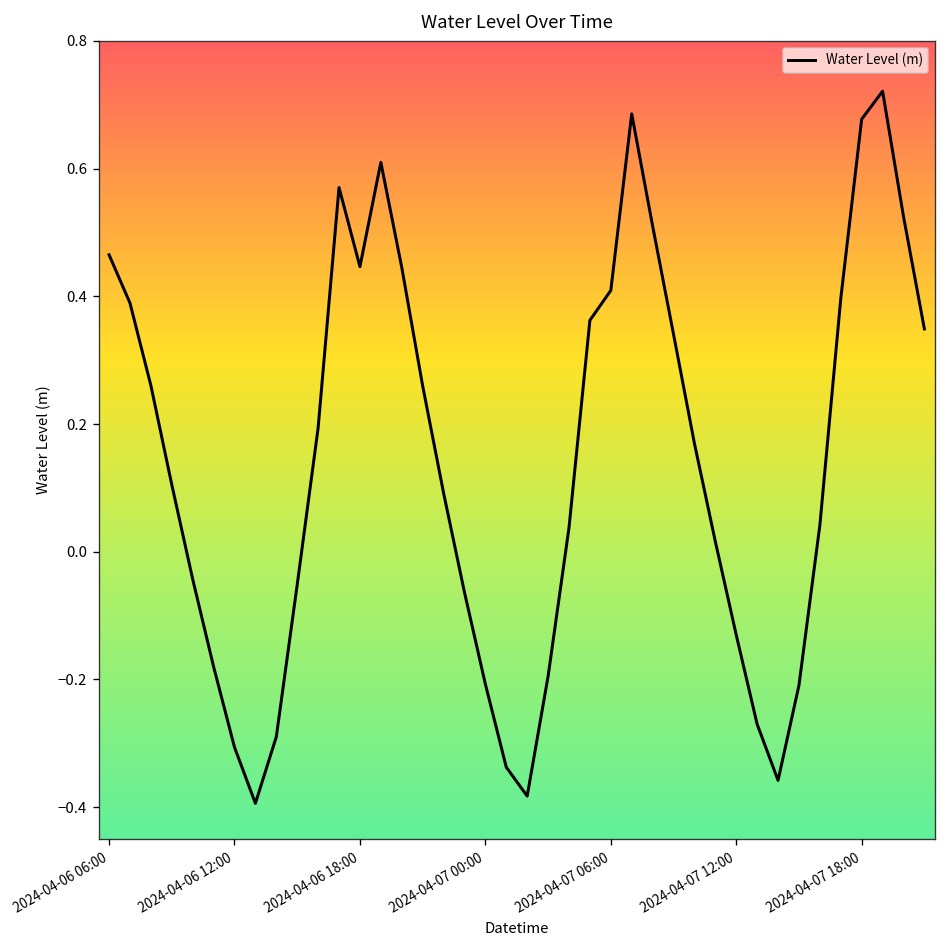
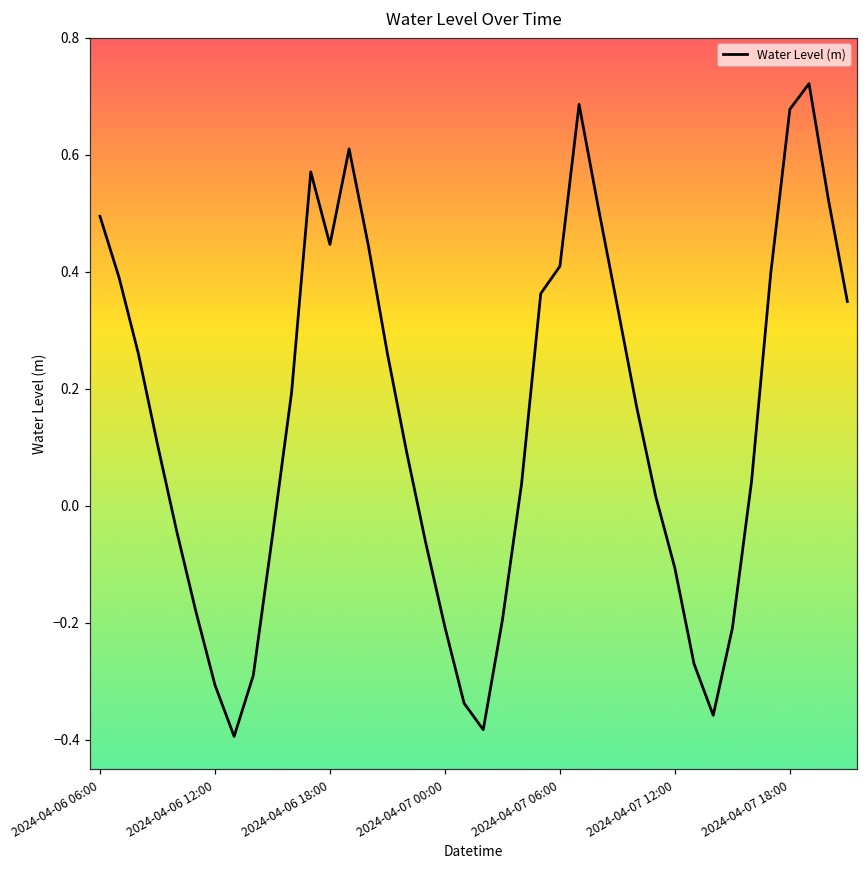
  {
-   "2024-04-06 06:00": 0.47,
+   "2024-04-06 06:00": 0.49,
    "2024-04-06 12:00": -0.31,
    "2024-04-06 18:00": 0.45,
    "2024-04-07 00:00": -0.21,
    "2024-04-07 06:00": 0.41,
-   "2024-04-07 12:00": -0.13,
+   "2024-04-07 12:00": -0.11,
    "2024-04-07 18:00": 0.68
  }
